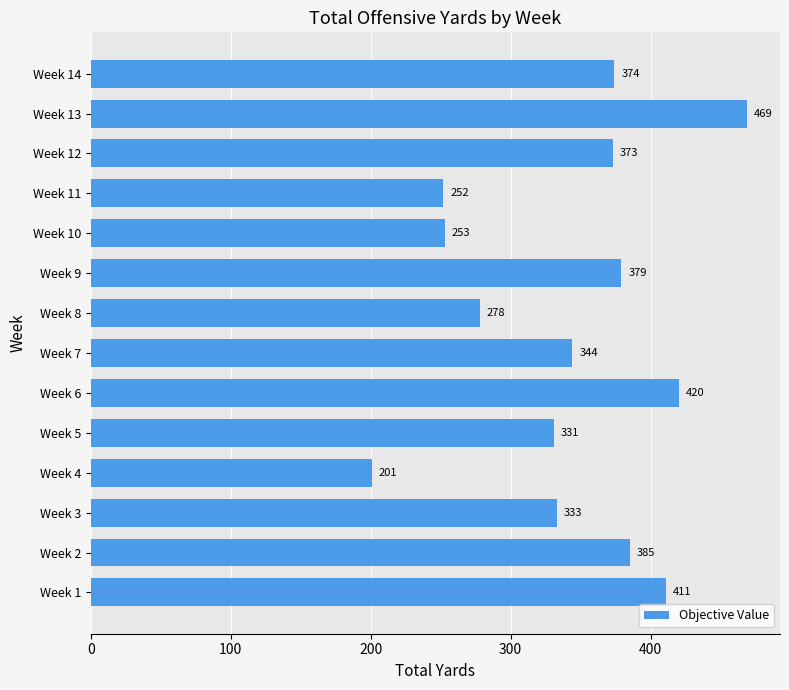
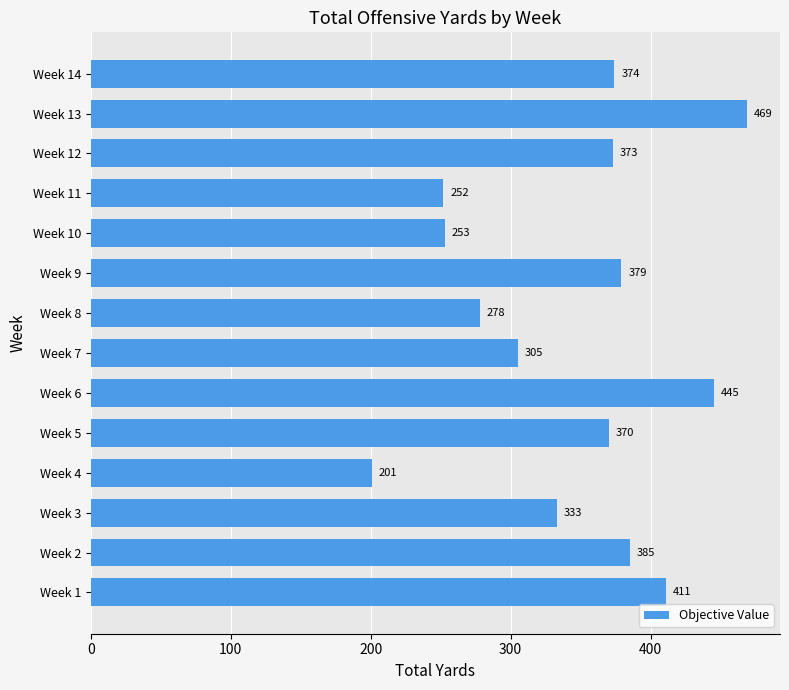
  {
    "Week 14": 374,
    "Week 13": 469,
    "Week 12": 373,
    "Week 11": 252,
    "Week 10": 253,
    "Week 9": 379,
    "Week 8": 278,
-   "Week 7": 344,
-   "Week 6": 420,
-   "Week 5": 331,
+   "Week 7": 305,
+   "Week 6": 445,
+   "Week 5": 370,
    "Week 4": 201,
    "Week 3": 333,
    "Week 2": 385,
    "Week 1": 411
  }
